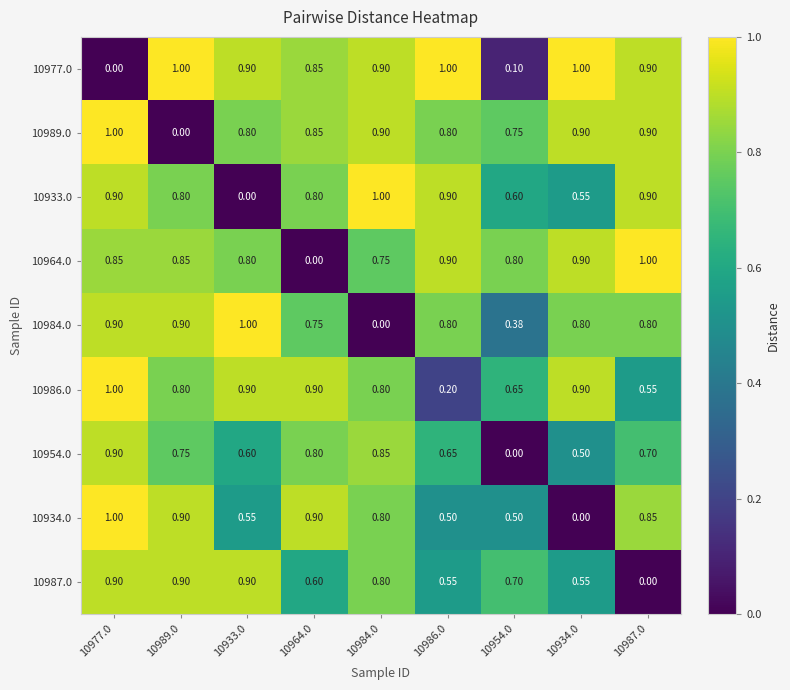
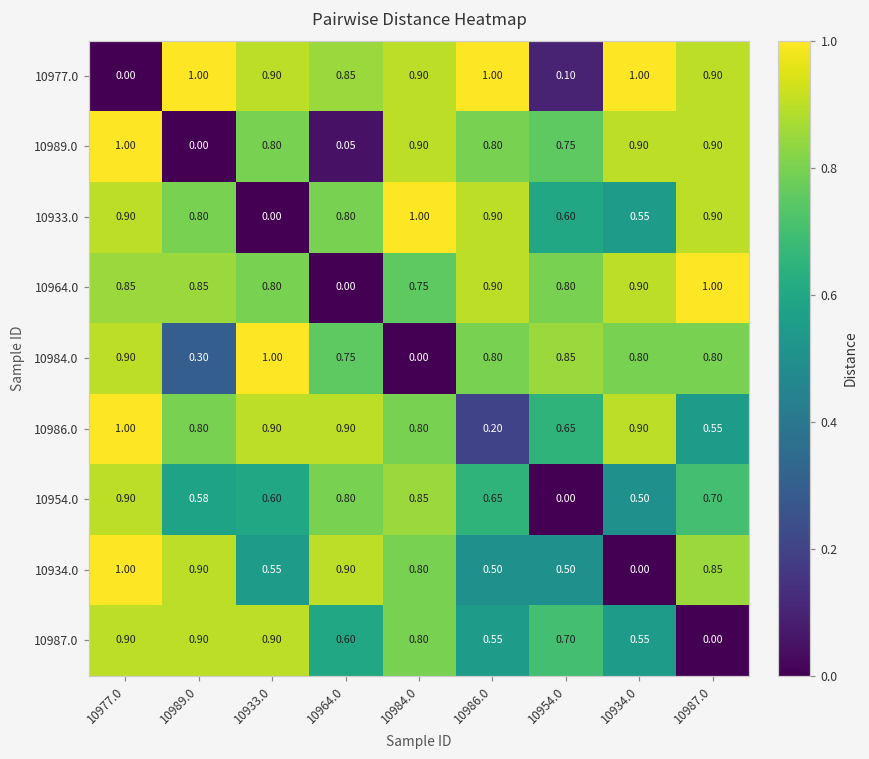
  {
    "10977.0": {
      "10977.0": 0.00,
      "10989.0": 1.00,
      "10933.0": 0.90,
      "10964.0": 0.85,
      "10984.0": 0.90,
      "10986.0": 1.00,
      "10954.0": 0.10,
      "10934.0": 1.00,
      "10987.0": 0.90
    },
    "10989.0": {
      "10977.0": 1.00,
      "10989.0": 0.00,
      "10933.0": 0.80,
-     "10964.0": 0.85,
+     "10964.0": 0.05,
      "10984.0": 0.90,
      "10986.0": 0.80,
      "10954.0": 0.75,
      "10934.0": 0.90,
      "10987.0": 0.90
    },
    "10933.0": {
      "10977.0": 0.90,
      "10989.0": 0.80,
      "10933.0": 0.00,
      "10964.0": 0.80,
      "10984.0": 1.00,
      "10986.0": 0.90,
      "10954.0": 0.60,
      "10934.0": 0.55,
      "10987.0": 0.90
    },
    "10964.0": {
      "10977.0": 0.85,
      "10989.0": 0.85,
      "10933.0": 0.80,
      "10964.0": 0.00,
      "10984.0": 0.75,
      "10986.0": 0.90,
      "10954.0": 0.80,
      "10934.0": 0.90,
      "10987.0": 1.00
    },
    "10984.0": {
      "10977.0": 0.90,
-     "10989.0": 0.90,
+     "10989.0": 0.30,
      "10933.0": 1.00,
      "10964.0": 0.75,
      "10984.0": 0.00,
      "10986.0": 0.80,
-     "10954.0": 0.38,
+     "10954.0": 0.85,
      "10934.0": 0.80,
      "10987.0": 0.80
    },
    "10986.0": {
      "10977.0": 1.00,
      "10989.0": 0.80,
      "10933.0": 0.90,
      "10964.0": 0.90,
      "10984.0": 0.80,
      "10986.0": 0.20,
      "10954.0": 0.65,
      "10934.0": 0.90,
      "10987.0": 0.55
    },
    "10954.0": {
      "10977.0": 0.90,
-     "10989.0": 0.75,
+     "10989.0": 0.58,
      "10933.0": 0.60,
      "10964.0": 0.80,
      "10984.0": 0.85,
      "10986.0": 0.65,
      "10954.0": 0.00,
      "10934.0": 0.50,
      "10987.0": 0.70
    },
    "10934.0": {
      "10977.0": 1.00,
      "10989.0": 0.90,
      "10933.0": 0.55,
      "10964.0": 0.90,
      "10984.0": 0.80,
      "10986.0": 0.50,
      "10954.0": 0.50,
      "10934.0": 0.00,
      "10987.0": 0.85
    },
    "10987.0": {
      "10977.0": 0.90,
      "10989.0": 0.90,
      "10933.0": 0.90,
      "10964.0": 0.60,
      "10984.0": 0.80,
      "10986.0": 0.55,
      "10954.0": 0.70,
      "10934.0": 0.55,
      "10987.0": 0.00
    }
  }
